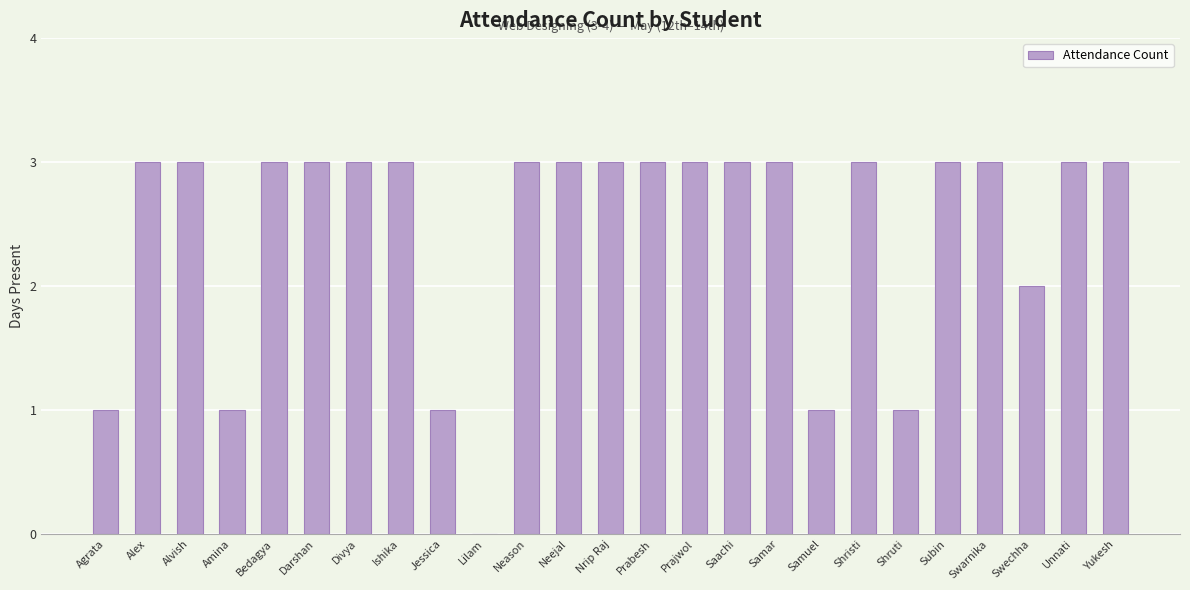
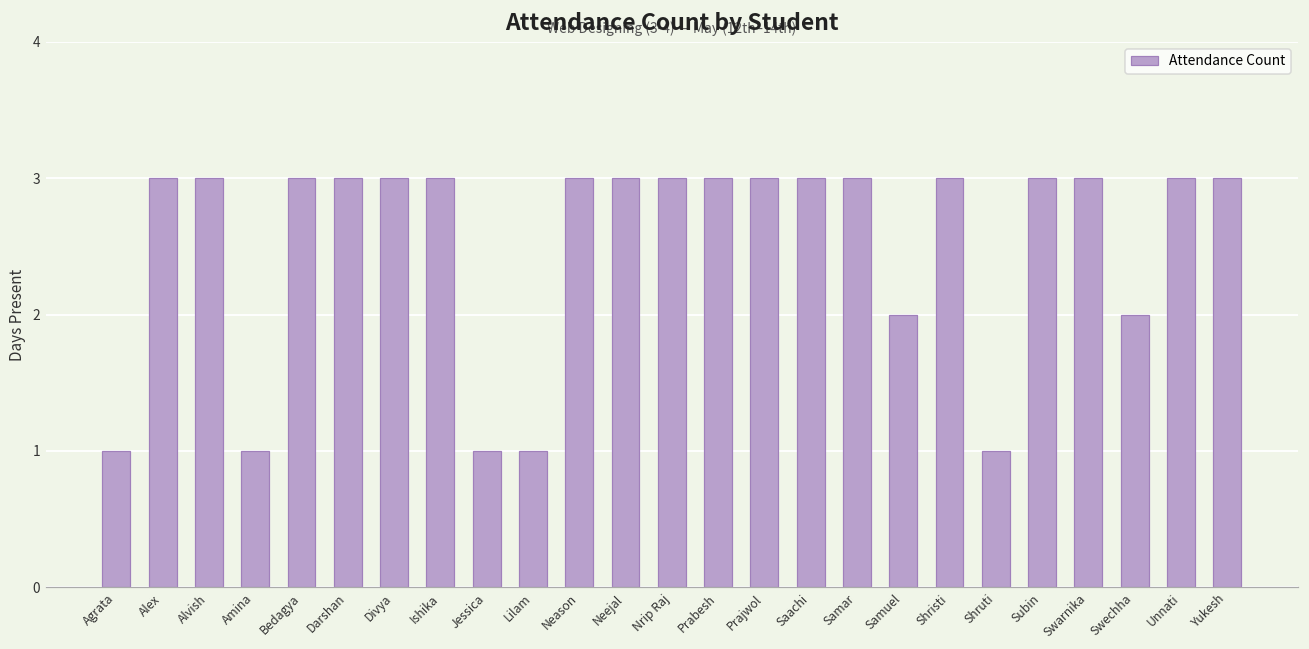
  {
    "Agrata": 1,
    "Alex": 3,
    "Alvish": 3,
    "Amina": 1,
    "Bedagya": 3,
    "Darshan": 3,
    "Divya": 3,
    "Ishika": 3,
    "Jessica": 1,
-   "Lilam": 0,
+   "Lilam": 1,
    "Neason": 3,
    "Neejal": 3,
    "Nrip Raj": 3,
    "Prabesh": 3,
    "Prajwol": 3,
    "Saachi": 3,
    "Samar": 3,
-   "Samuel": 1,
+   "Samuel": 2,
    "Shristi": 3,
    "Shruti": 1,
    "Subin": 3,
    "Swarnika": 3,
    "Swechha": 2,
    "Unnati": 3,
    "Yukesh": 3
  }
